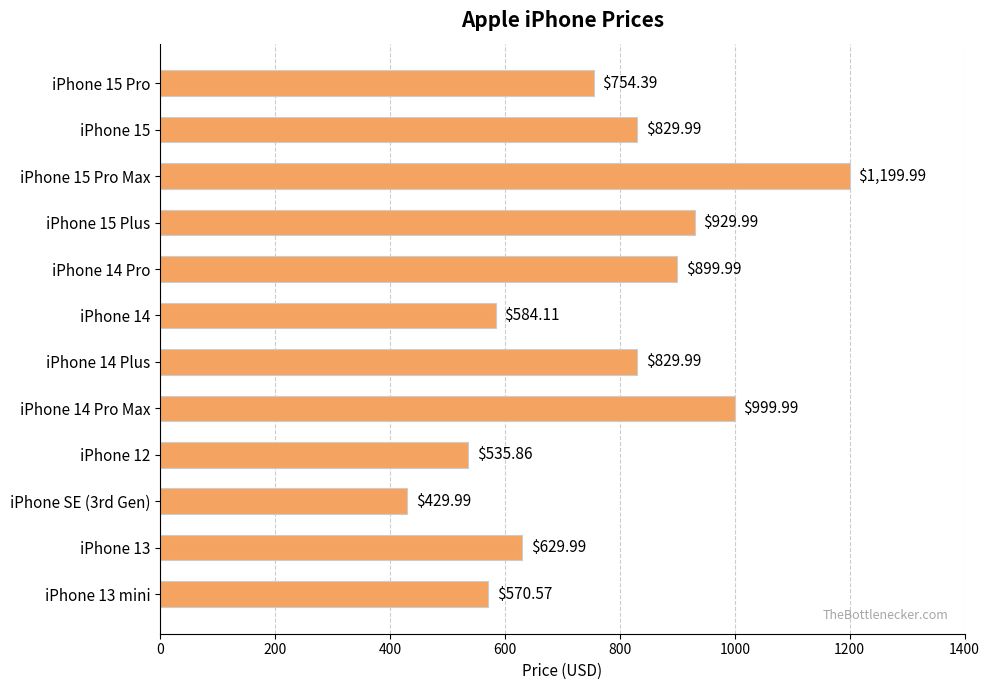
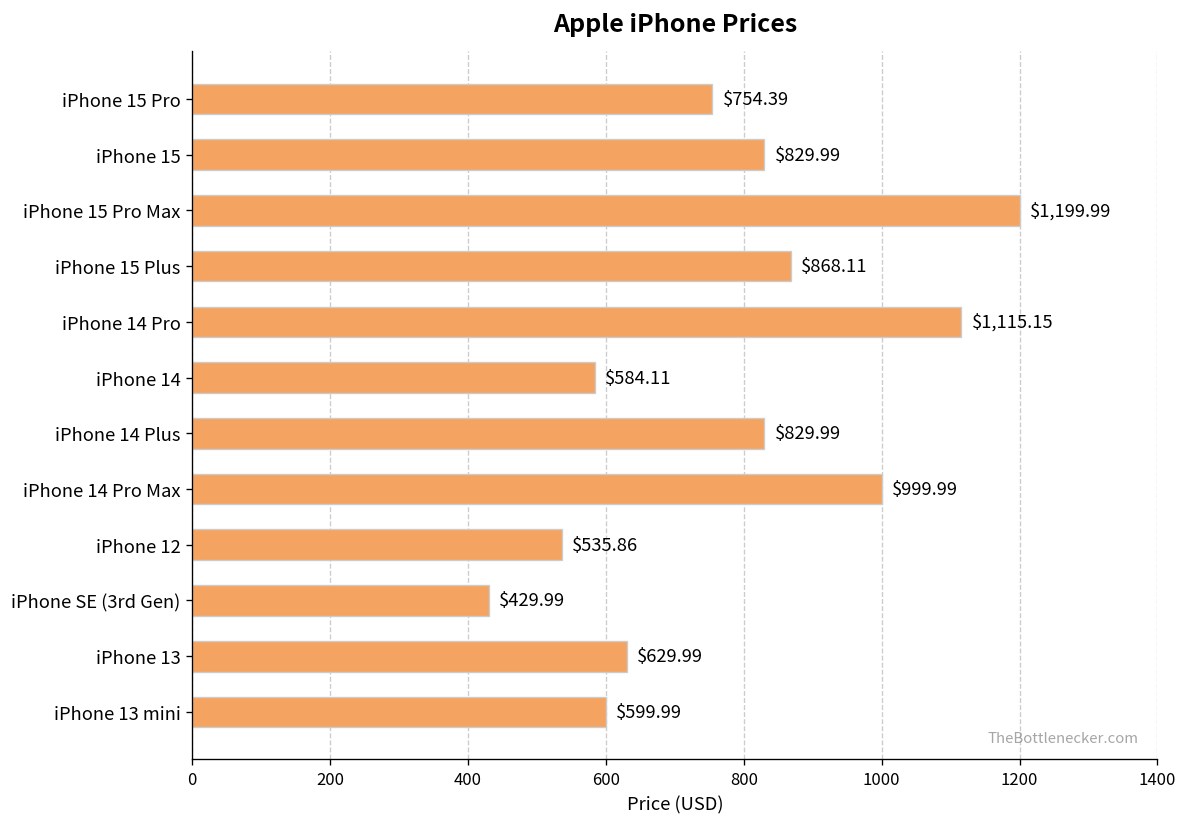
  {
    "iPhone 15 Pro": "$754.39",
    "iPhone 15": "$829.99",
    "iPhone 15 Pro Max": "$1,199.99",
-   "iPhone 15 Plus": "$929.99",
-   "iPhone 14 Pro": "$899.99",
+   "iPhone 15 Plus": "$868.11",
+   "iPhone 14 Pro": "$1,115.15",
    "iPhone 14": "$584.11",
    "iPhone 14 Plus": "$829.99",
    "iPhone 14 Pro Max": "$999.99",
    "iPhone 12": "$535.86",
    "iPhone SE (3rd Gen)": "$429.99",
    "iPhone 13": "$629.99",
-   "iPhone 13 mini": "$570.57"
+   "iPhone 13 mini": "$599.99"
  }
